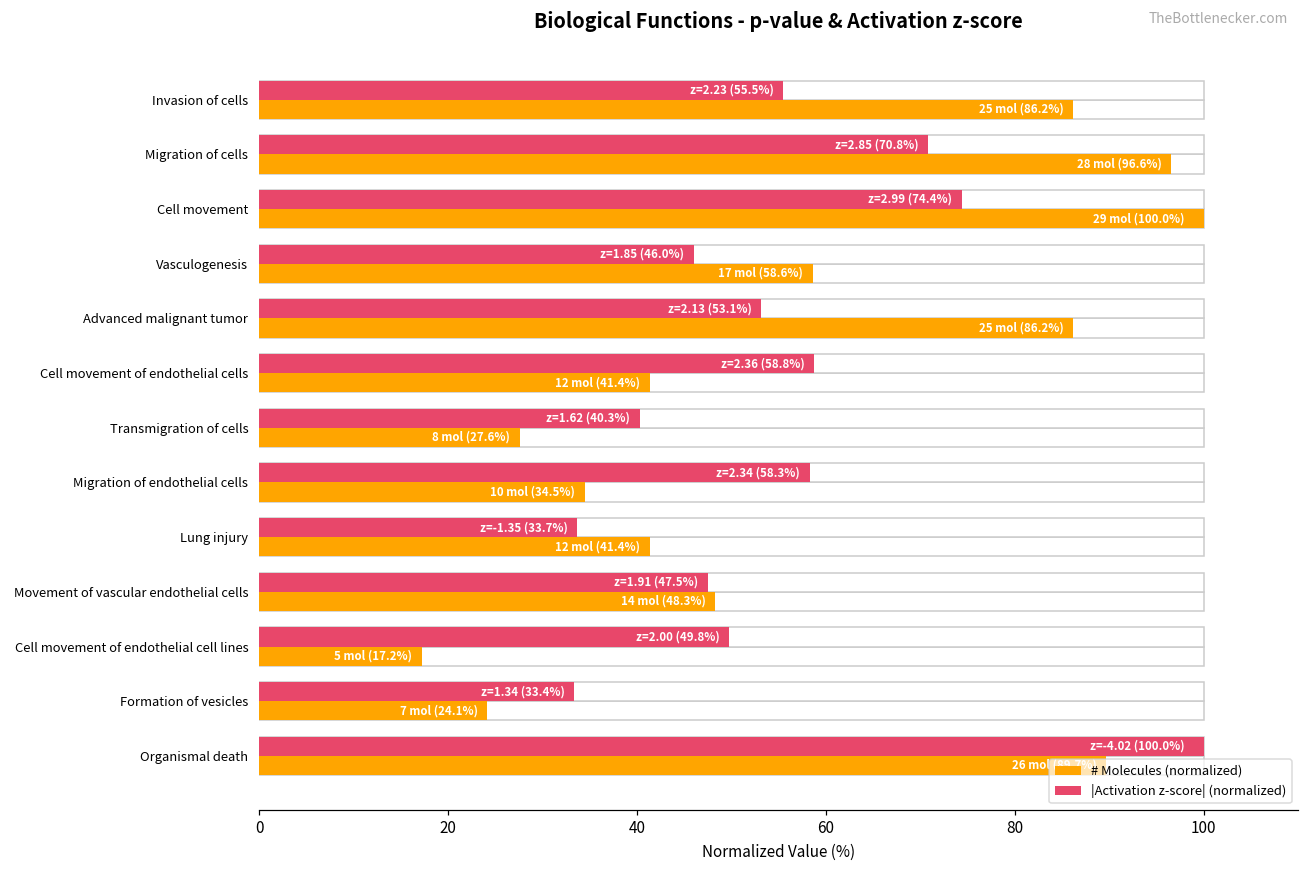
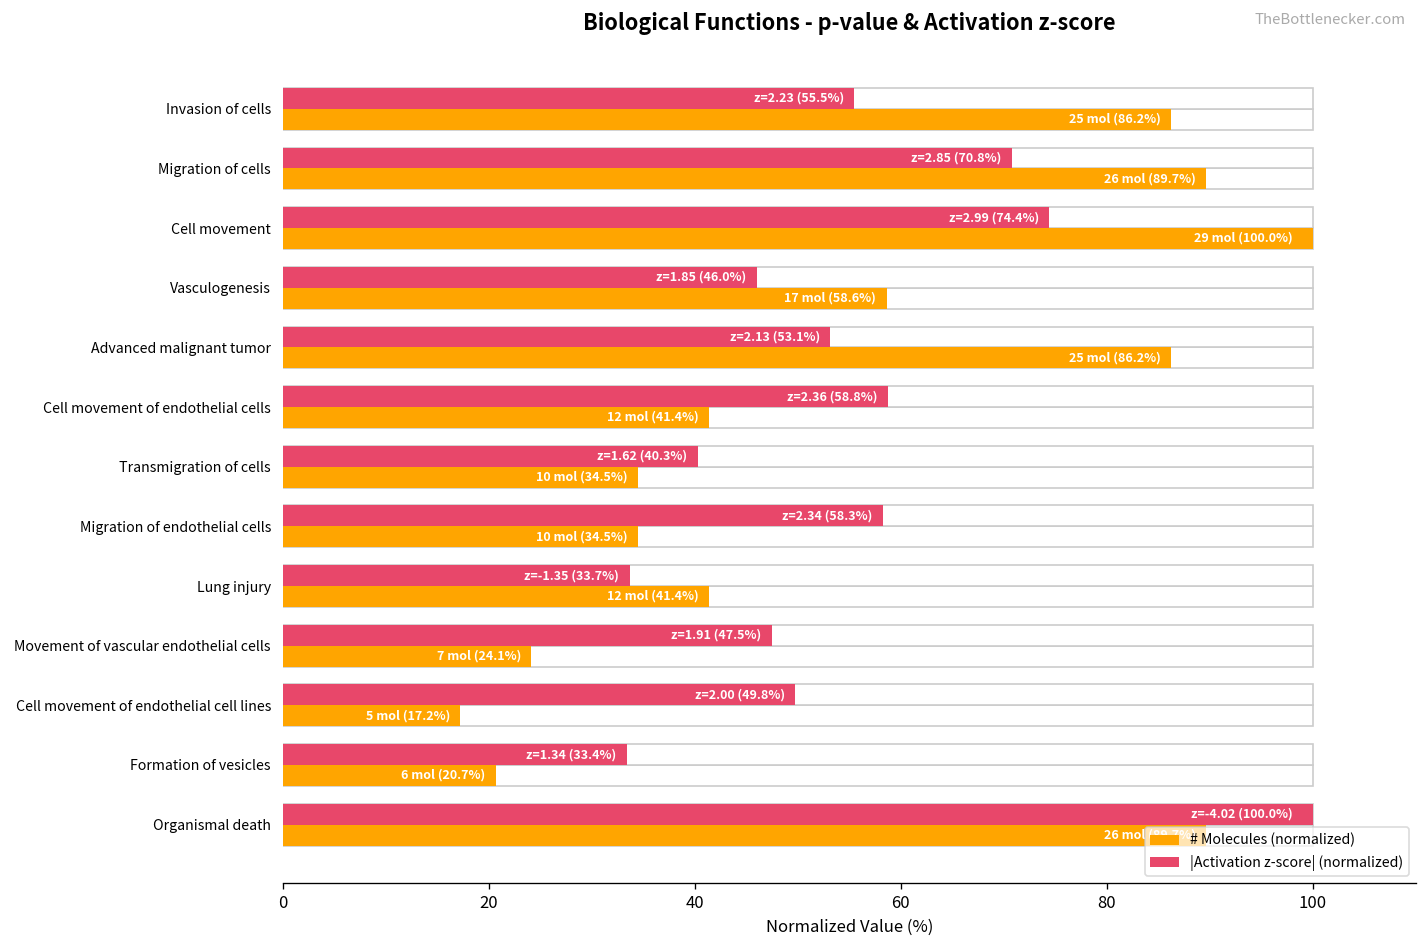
  {
    "# Molecules (normalized)": {
-     "Migration of cells": "28 mol (96.6%)",
+     "Migration of cells": "26 mol (89.7%)",
      "Cell movement": "(100.0%)",
-     "Transmigration of cells": "8 mol (27.6%)",
-     "Movement of vascular endothelial cells": "14 mol (48.3%)",
-     "Formation of vesicles": "7 mol (24.1%)"
+     "Transmigration of cells": "10 mol (34.5%)",
+     "Movement of vascular endothelial cells": "7 mol (24.1%)",
+     "Formation of vesicles": "6 mol (20.7%)"
    },
    "|Activation z-score| (normalized)": {
      "Organismal death": "(100.0%)"
    }
  }
